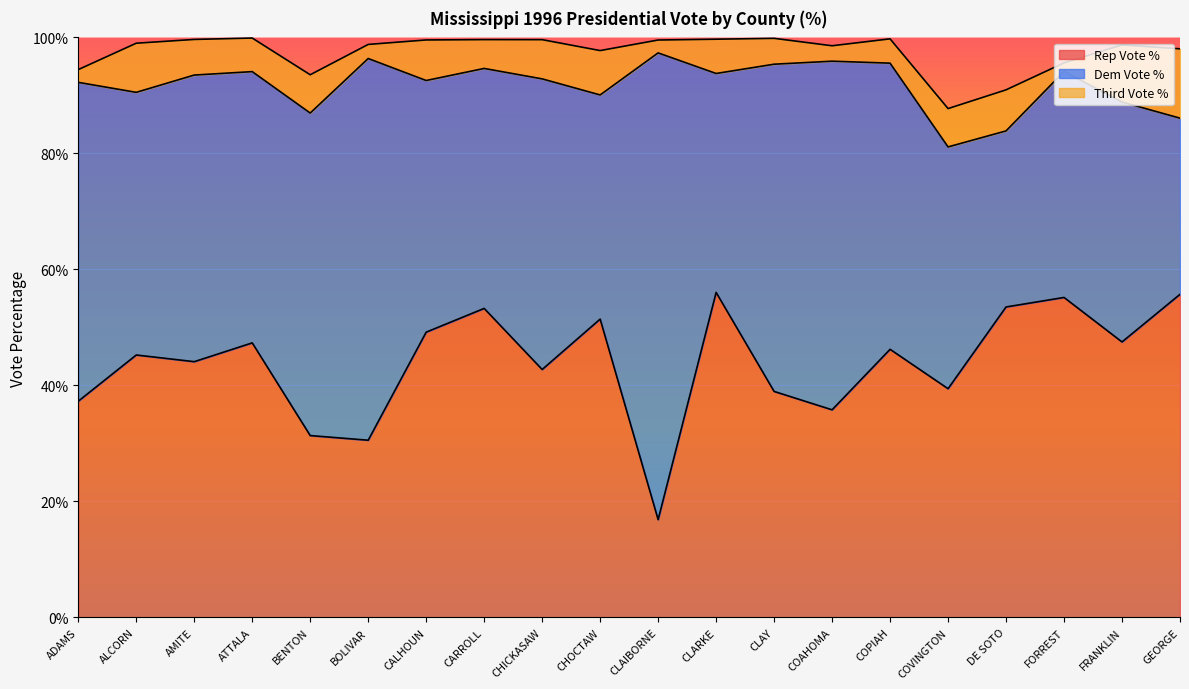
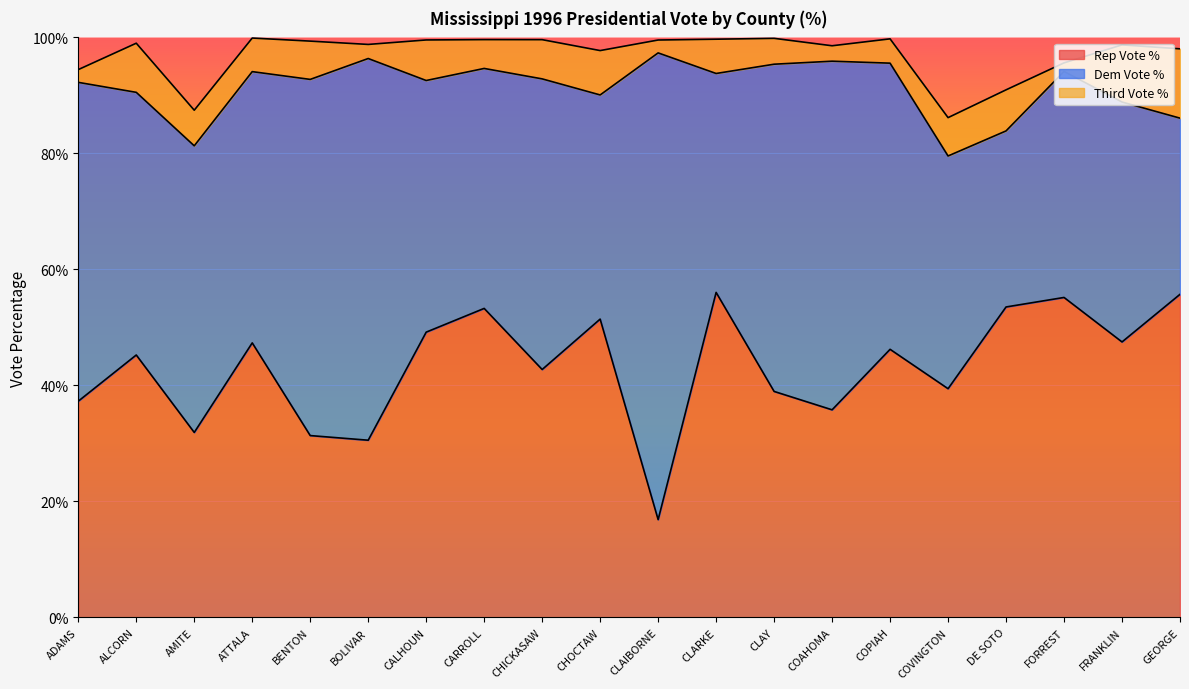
  {
    "Rep Vote %": {
      "ADAMS": "37%",
      "ALCORN": "45%",
-     "AMITE": "44%",
+     "AMITE": "32%",
      "ATTALA": "47%",
      "BENTON": "31%",
      "BOLIVAR": "31%",
      "CALHOUN": "49%",
      "CARROLL": "53%",
      "CHICKASAW": "43%",
      "CHOCTAW": "51%",
      "CLAIBORNE": "17%",
      "CLARKE": "56%",
      "CLAY": "39%",
      "COAHOMA": "36%",
      "COPIAH": "46%",
      "COVINGTON": "39%",
      "DE SOTO": "54%",
      "FORREST": "55%",
      "FRANKLIN": "48%",
      "GEORGE": "56%"
    },
    "Dem Vote %": {
      "ADAMS": "55%",
      "ALCORN": "45%",
      "AMITE": "49%",
      "ATTALA": "47%",
-     "BENTON": "56%",
+     "BENTON": "61%",
      "BOLIVAR": "66%",
      "CALHOUN": "43%",
      "CARROLL": "41%",
      "CHICKASAW": "50%",
      "CHOCTAW": "39%",
      "CLAIBORNE": "80%",
      "CLARKE": "38%",
      "CLAY": "56%",
      "COAHOMA": "60%",
      "COPIAH": "49%",
-     "COVINGTON": "42%",
+     "COVINGTON": "40%",
      "DE SOTO": "30%",
      "GEORGE": "30%"
    },
    "Third Vote %": {
      "ADAMS": "2%",
      "ALCORN": "8%",
      "AMITE": "6%",
      "ATTALA": "6%",
      "BENTON": "7%",
      "BOLIVAR": "2%",
      "CALHOUN": "7%",
      "CARROLL": "5%",
      "CHICKASAW": "7%",
      "CHOCTAW": "8%",
      "CLAIBORNE": "2%",
      "CLARKE": "6%",
      "CLAY": "4%",
      "COAHOMA": "3%",
      "COPIAH": "4%",
      "COVINGTON": "7%",
      "DE SOTO": "7%",
      "GEORGE": "12%"
    }
  }
